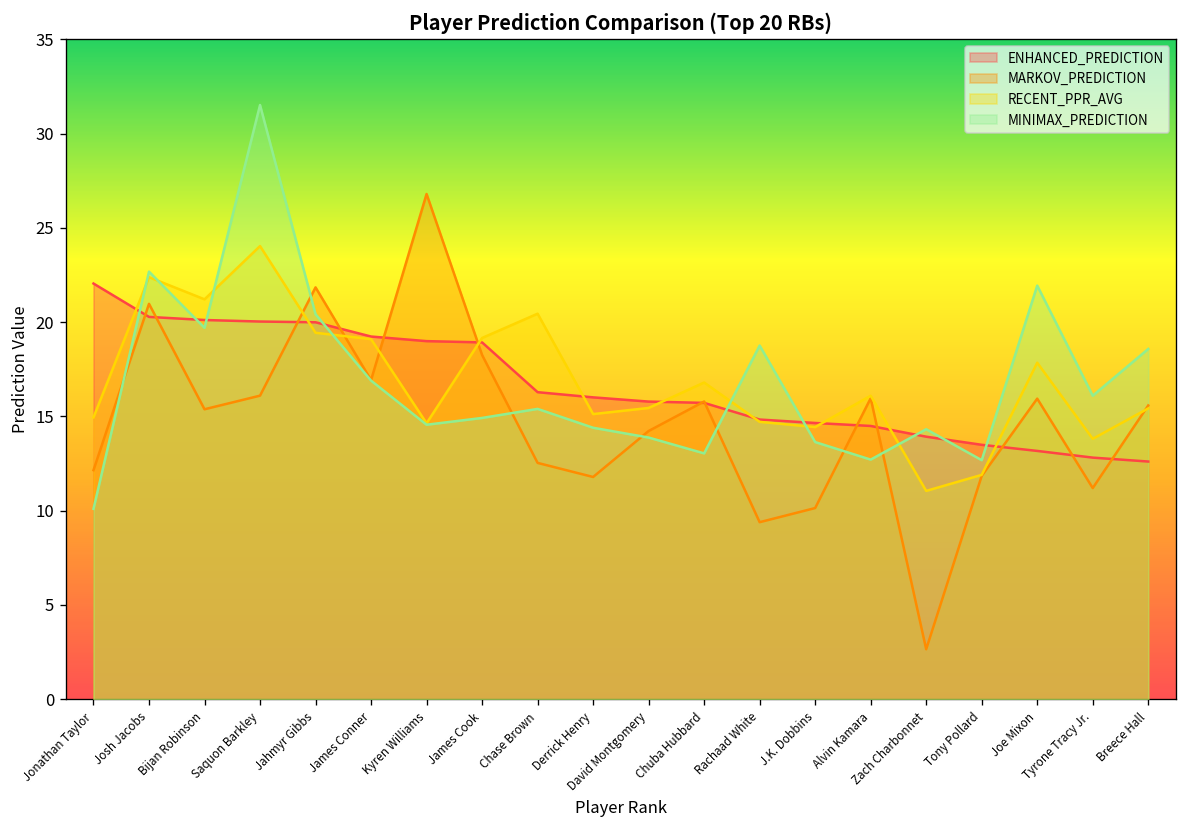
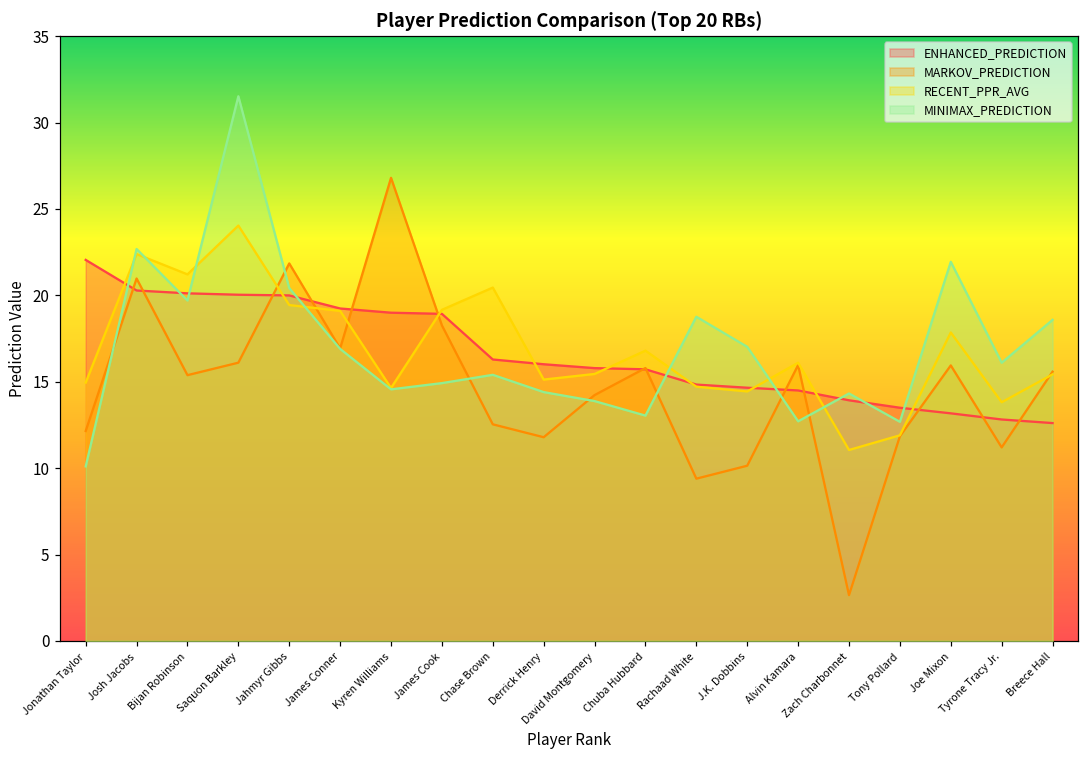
  {
    "MINIMAX_PREDICTION": {
      "Jonathan Taylor": 10.1,
      "Josh Jacobs": 22.7,
      "Bijan Robinson": 19.7,
      "Saquon Barkley": 31.5,
      "Jahmyr Gibbs": 20.4,
      "James Cook": 14.9,
      "Chase Brown": 15.4,
      "Derrick Henry": 14.4,
      "David Montgomery": 13.9,
      "Chuba Hubbard": 13.0,
      "Rachaad White": 18.8,
-     "J.K. Dobbins": 13.6,
+     "J.K. Dobbins": 17.0,
      "Alvin Kamara": 12.7,
      "Zach Charbonnet": 14.3,
      "Tony Pollard": 12.7,
      "Joe Mixon": 21.9,
      "Tyrone Tracy Jr.": 16.1,
      "Breece Hall": 18.6
    }
  }
